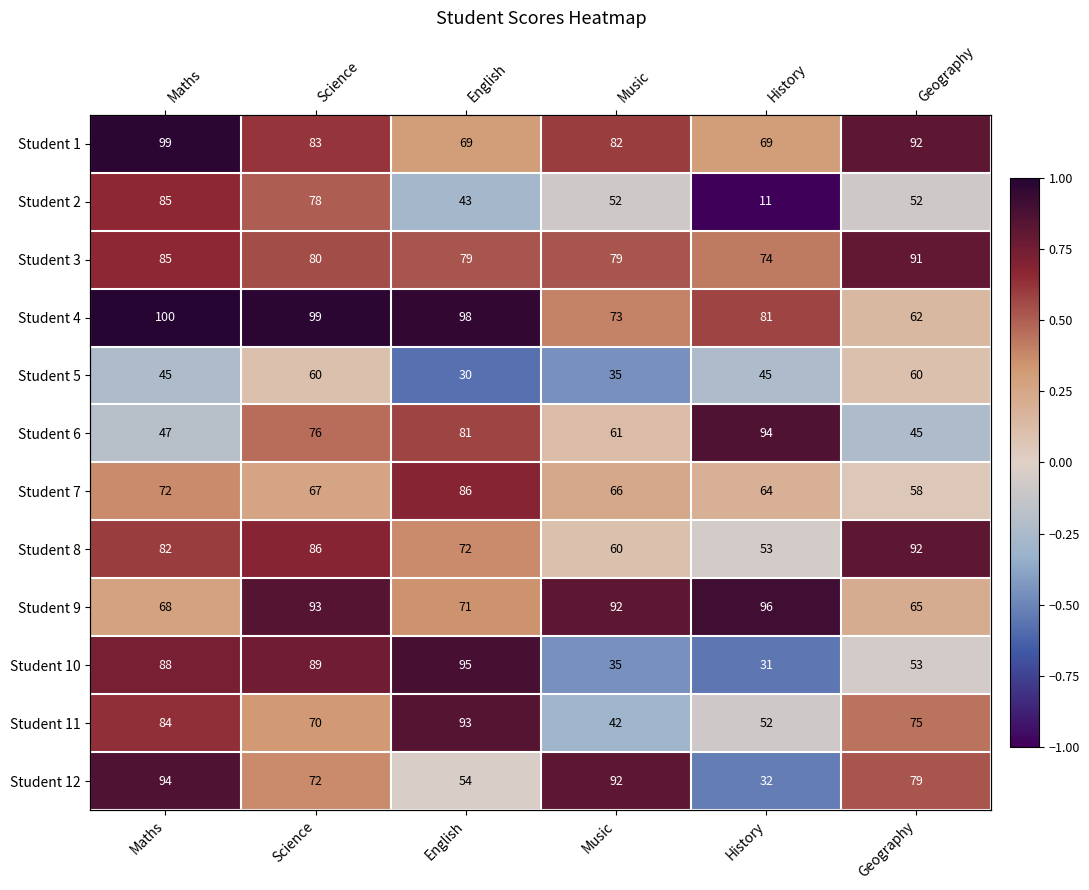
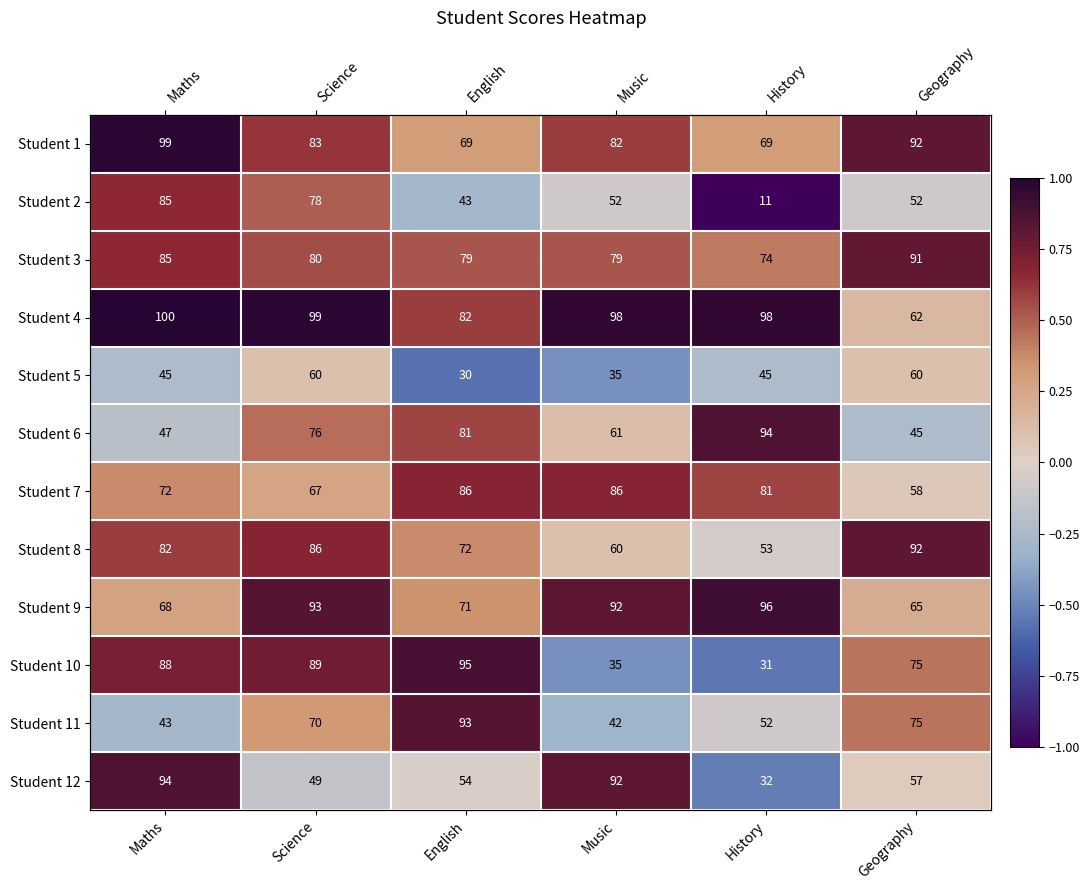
  {
    "Student 1": {
      "Maths": 99,
      "Science": 83,
      "English": 69,
      "Music": 82,
      "History": 69,
      "Geography": 92
    },
    "Student 2": {
      "Maths": 85,
      "Science": 78,
      "English": 43,
      "Music": 52,
      "History": 11,
      "Geography": 52
    },
    "Student 3": {
      "Maths": 85,
      "Science": 80,
      "English": 79,
      "Music": 79,
      "History": 74,
      "Geography": 91
    },
    "Student 4": {
      "Maths": 100,
      "Science": 99,
-     "English": 98,
-     "Music": 73,
-     "History": 81,
+     "English": 82,
+     "Music": 98,
+     "History": 98,
      "Geography": 62
    },
    "Student 5": {
      "Maths": 45,
      "Science": 60,
      "English": 30,
      "Music": 35,
      "History": 45,
      "Geography": 60
    },
    "Student 6": {
      "Maths": 47,
      "Science": 76,
      "English": 81,
      "Music": 61,
      "History": 94,
      "Geography": 45
    },
    "Student 7": {
      "Maths": 72,
      "Science": 67,
      "English": 86,
-     "Music": 66,
-     "History": 64,
+     "Music": 86,
+     "History": 81,
      "Geography": 58
    },
    "Student 8": {
      "Maths": 82,
      "Science": 86,
      "English": 72,
      "Music": 60,
      "History": 53,
      "Geography": 92
    },
    "Student 9": {
      "Maths": 68,
      "Science": 93,
      "English": 71,
      "Music": 92,
      "History": 96,
      "Geography": 65
    },
    "Student 10": {
      "Maths": 88,
      "Science": 89,
      "English": 95,
      "Music": 35,
      "History": 31,
-     "Geography": 53
+     "Geography": 75
    },
    "Student 11": {
-     "Maths": 84,
+     "Maths": 43,
      "Science": 70,
      "English": 93,
      "Music": 42,
      "History": 52,
      "Geography": 75
    },
    "Student 12": {
      "Maths": 94,
-     "Science": 72,
+     "Science": 49,
      "English": 54,
      "Music": 92,
      "History": 32,
-     "Geography": 79
+     "Geography": 57
    }
  }
